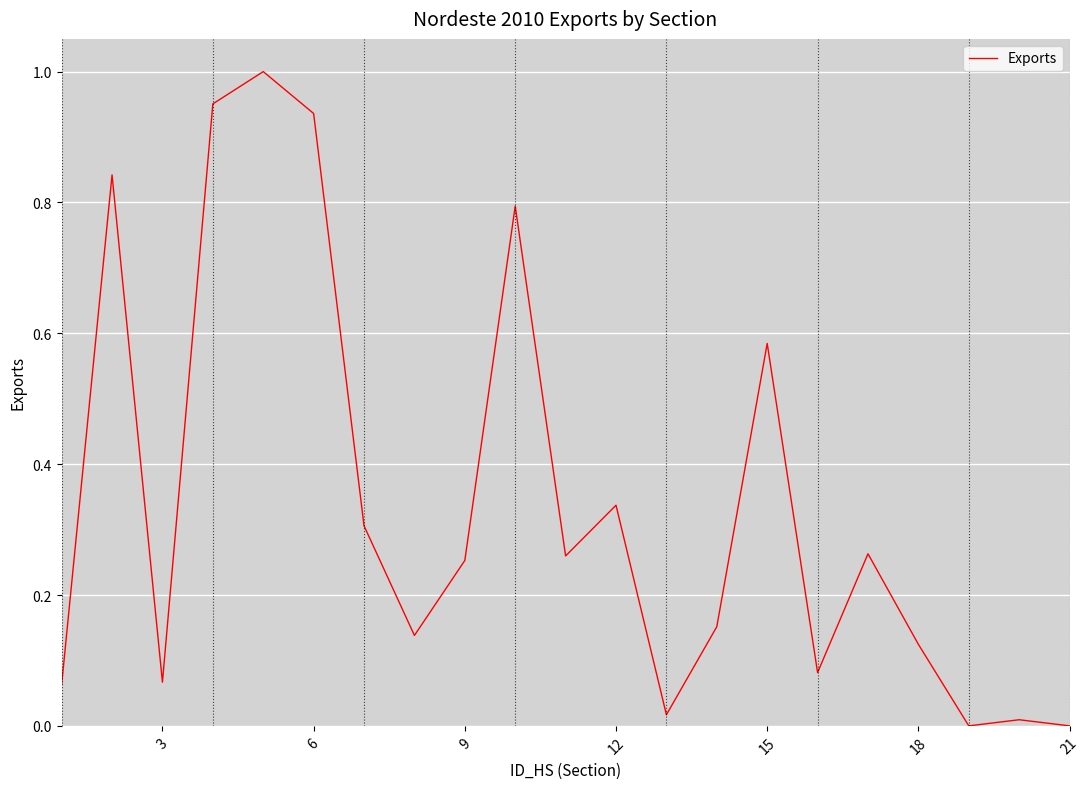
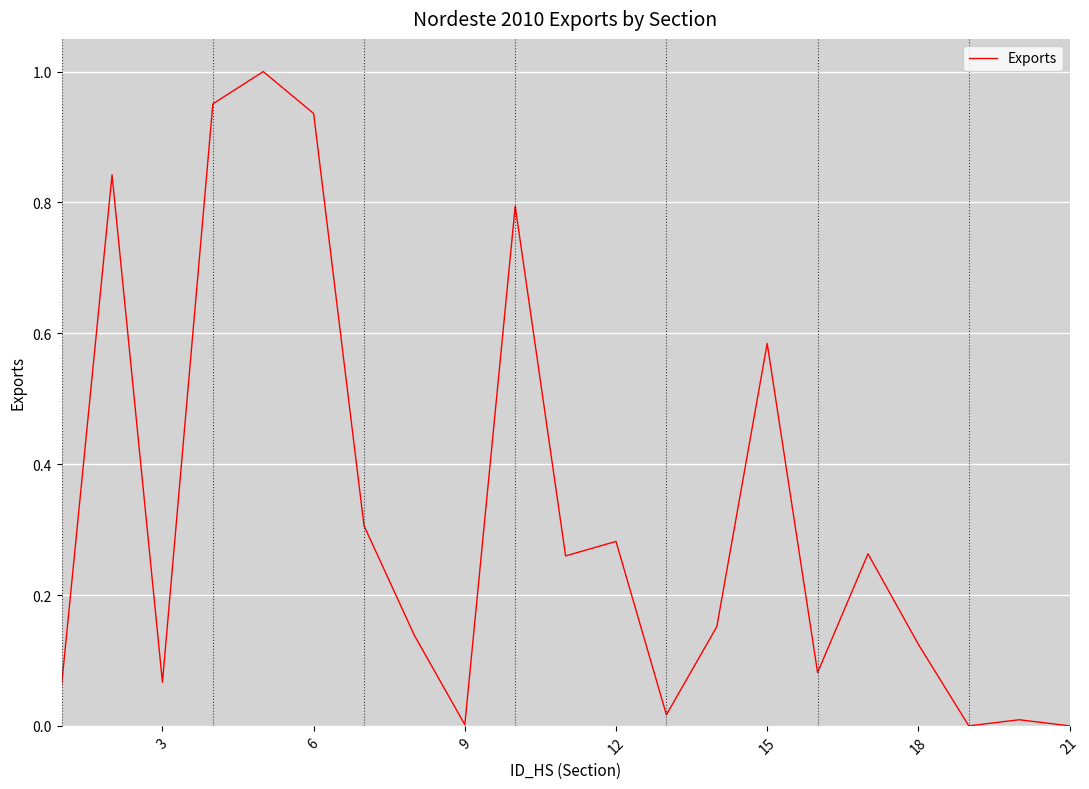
  {
    "3": 0.07,
    "6": 0.94,
-   "9": 0.25,
-   "12": 0.34,
+   "9": 0.00,
+   "12": 0.28,
    "15": 0.58,
    "18": 0.12,
    "21": 0.00
  }
